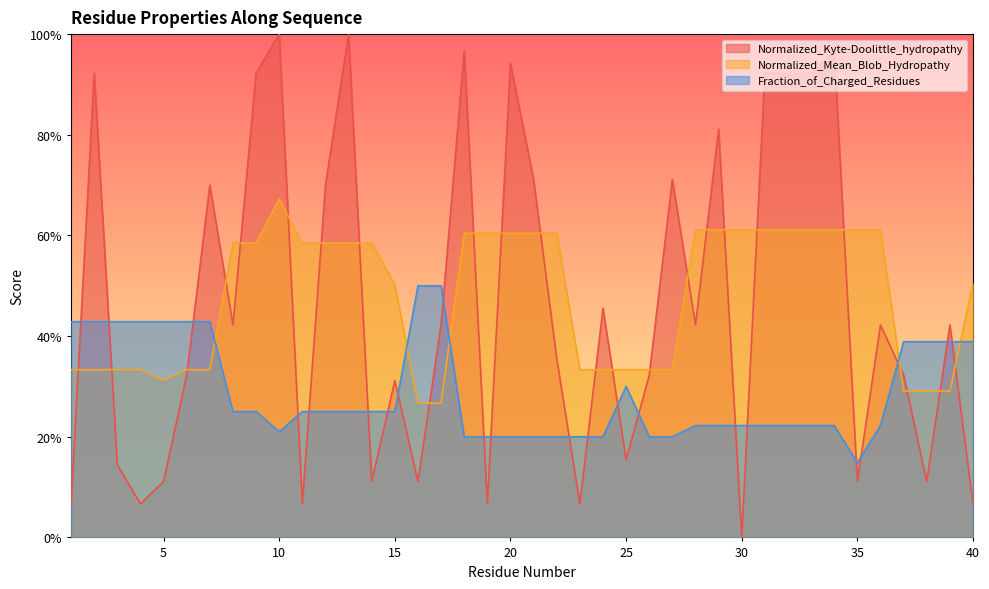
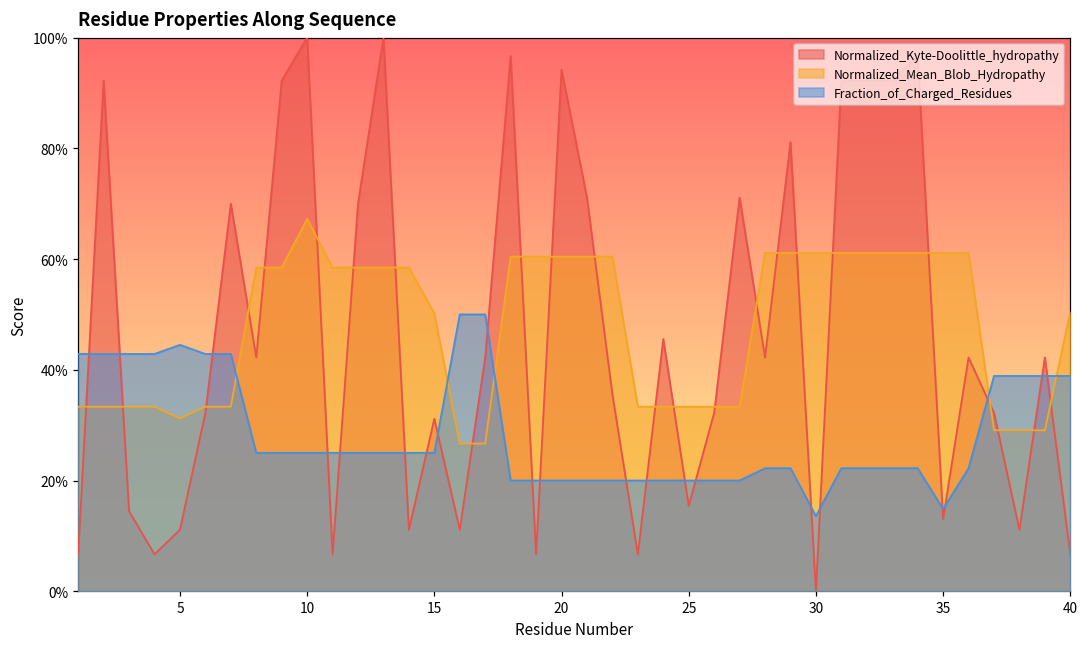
  {
    "Normalized_Kyte-Doolittle_hydropathy": {
      "5": "11%",
      "10": "100%",
      "15": "31%",
      "20": "94%",
      "25": "15%",
      "30": "0%",
-     "35": "11%",
+     "35": "13%",
      "40": "7%"
    },
    "Normalized_Mean_Blob_Hydropathy": {
      "5": "31%",
      "10": "67%",
      "15": "50%",
      "20": "60%",
      "25": "33%",
      "30": "61%",
      "35": "61%",
      "40": "50%"
    },
    "Fraction_of_Charged_Residues": {
-     "5": "43%",
-     "10": "21%",
+     "5": "45%",
+     "10": "25%",
      "15": "25%",
      "20": "20%",
-     "25": "30%",
-     "30": "22%",
+     "25": "20%",
+     "30": "14%",
      "35": "15%",
      "40": "39%"
    }
  }
